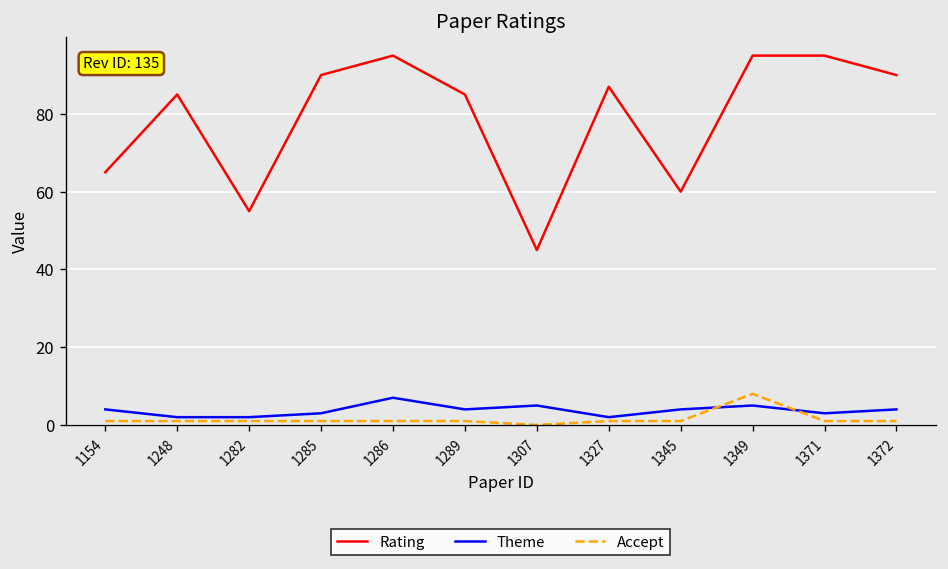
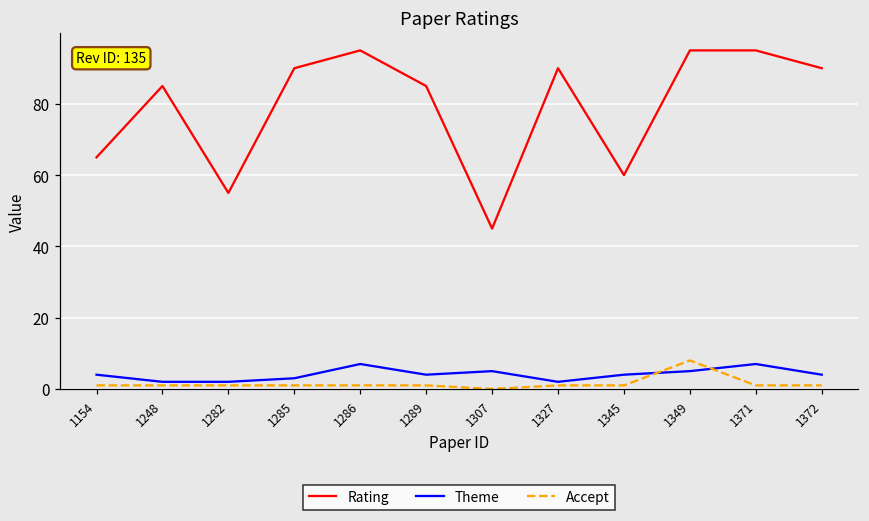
  {
    "Rating": {
      "1154": 65,
      "1282": 55,
      "1285": 90,
      "1286": 95,
      "1289": 85,
      "1307": 45,
-     "1327": 87,
+     "1327": 90,
      "1345": 60,
      "1349": 95,
      "1371": 95,
      "1372": 90
    },
    "Theme": {
      "1154": 4,
      "1248": 2,
      "1282": 2,
      "1285": 3,
      "1286": 7,
      "1289": 4,
      "1307": 5,
      "1327": 2,
      "1345": 4,
      "1349": 5,
-     "1371": 3,
+     "1371": 7,
      "1372": 4
    },
    "Accept": {
      "1154": 1,
      "1248": 1,
      "1282": 1,
      "1285": 1,
      "1286": 1,
      "1289": 1,
      "1307": 0,
      "1327": 1,
      "1345": 1,
      "1349": 8,
      "1371": 1,
      "1372": 1
    }
  }
